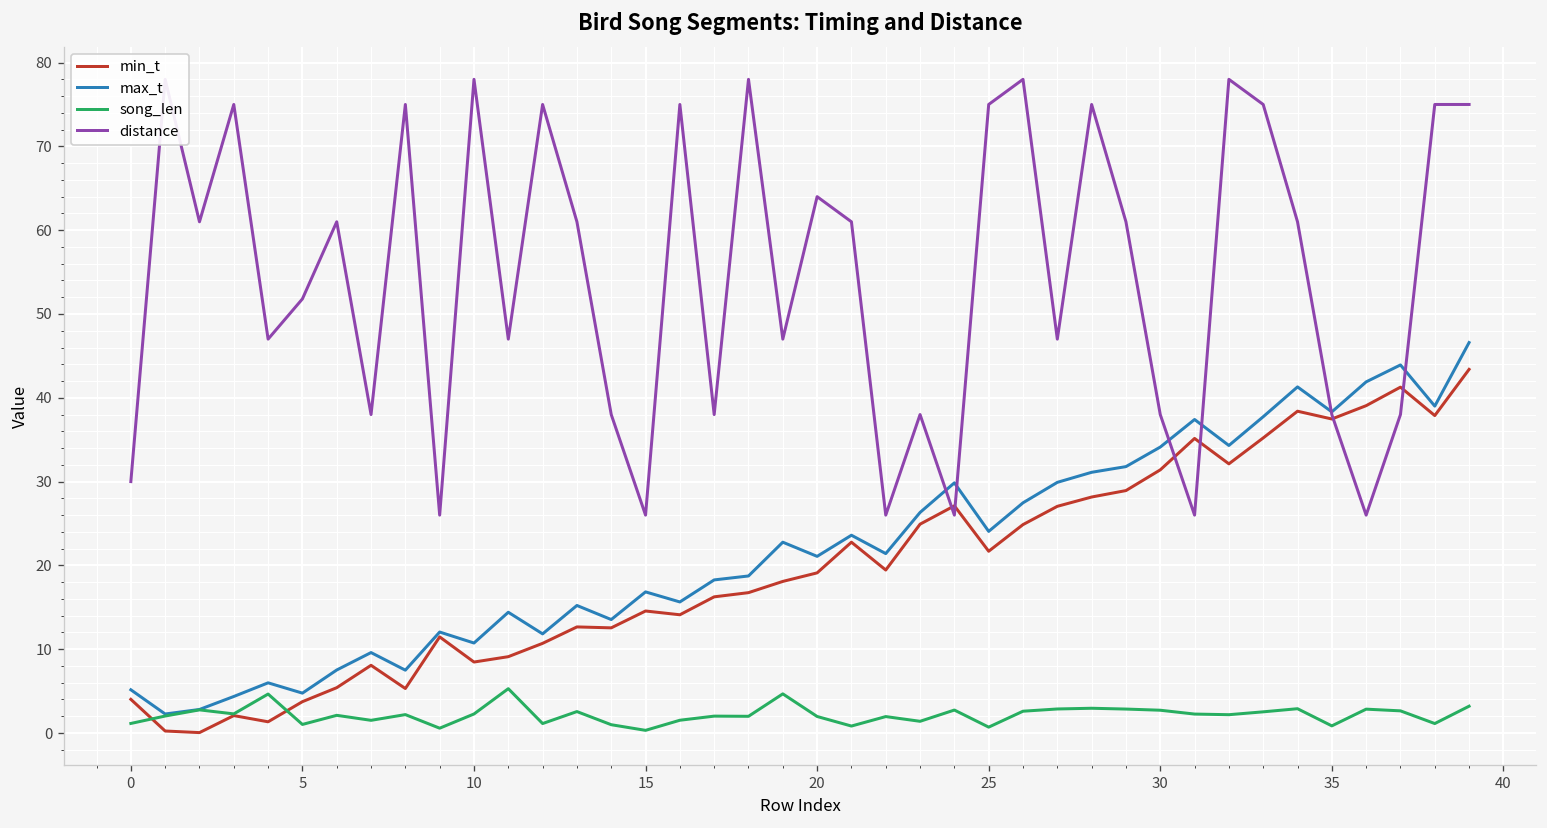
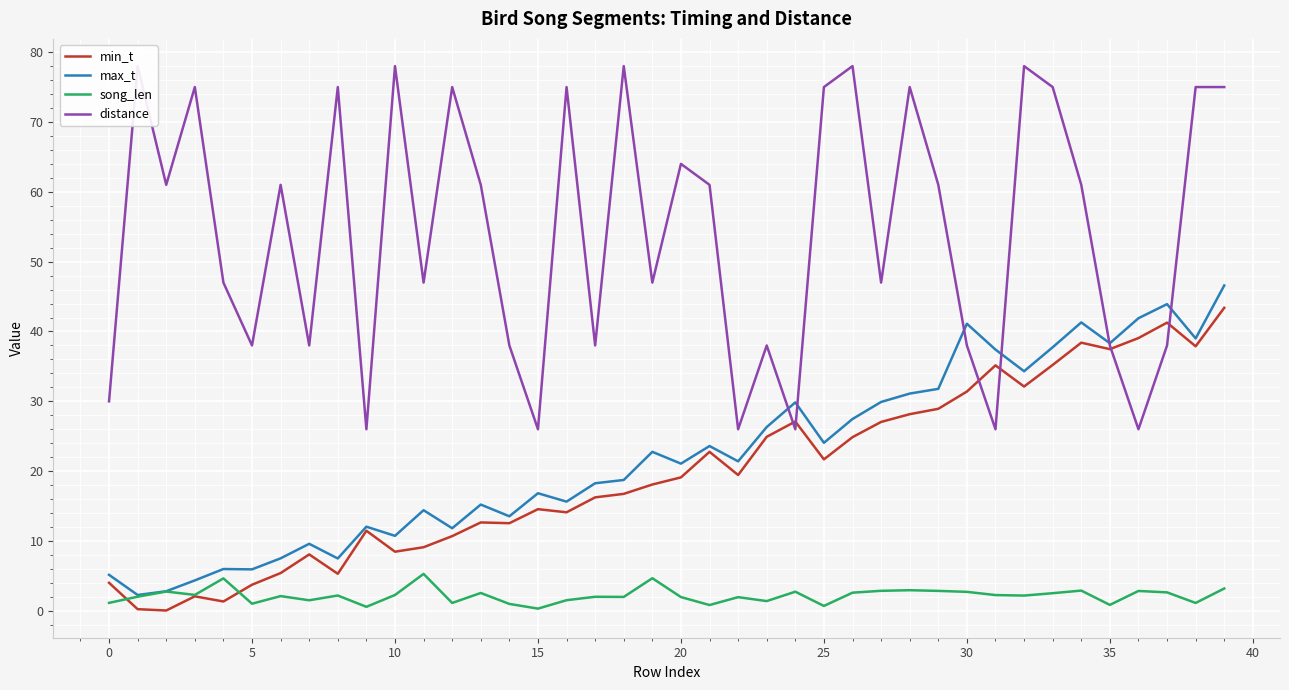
  {
    "min_t": {
      "0": 4,
      "5": 4,
      "10": 8,
      "15": 15,
      "20": 19,
      "25": 22,
      "30": 31,
      "35": 37
    },
    "max_t": {
      "0": 5,
-     "5": 5,
+     "5": 6,
      "10": 11,
      "15": 17,
      "20": 21,
      "25": 24,
-     "30": 34
+     "30": 41
    },
    "song_len": {
      "0": 1,
      "5": 1,
      "10": 2,
      "15": 0,
      "20": 2,
      "25": 1,
      "30": 3,
      "35": 1
    },
    "distance": {
      "0": 30,
-     "5": 52,
+     "5": 38,
      "10": 78,
      "15": 26,
      "20": 64,
      "25": 75,
      "30": 38
    }
  }
